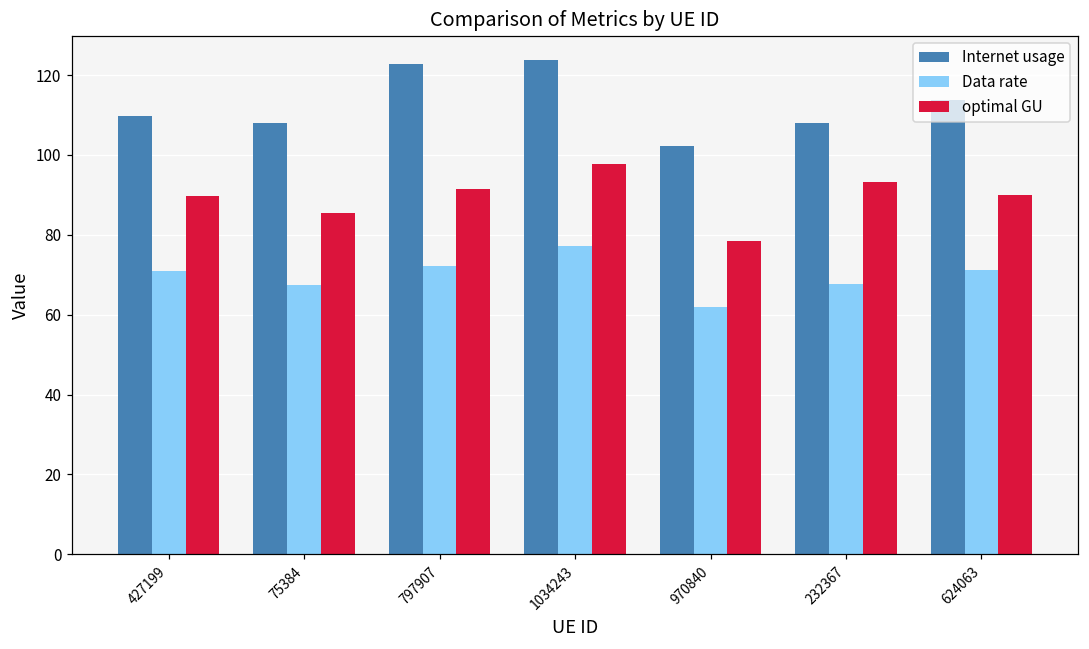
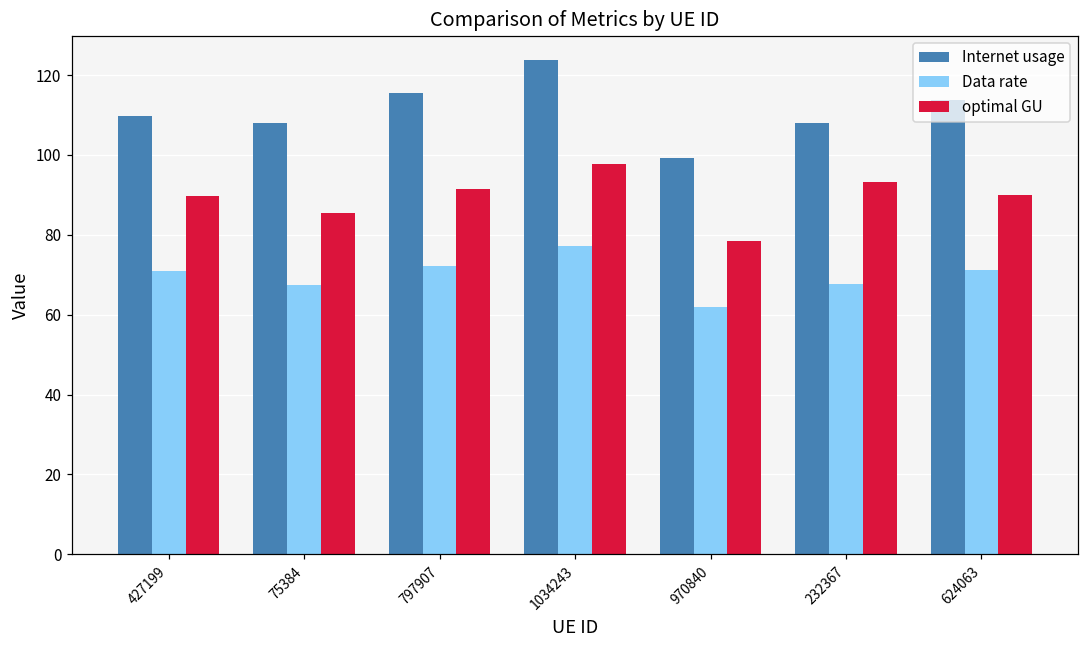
  {
    "Internet usage": {
      "427199": 110,
      "75384": 108,
-     "797907": 123,
+     "797907": 116,
      "1034243": 124,
-     "970840": 102,
+     "970840": 99,
      "232367": 108
    },
    "Data rate": {
      "427199": 71,
      "75384": 68,
      "797907": 72,
      "1034243": 77,
      "970840": 62,
      "232367": 68,
      "624063": 71
    },
    "optimal GU": {
      "427199": 90,
      "75384": 85,
      "797907": 91,
      "1034243": 98,
      "970840": 78,
      "232367": 93,
      "624063": 90
    }
  }
